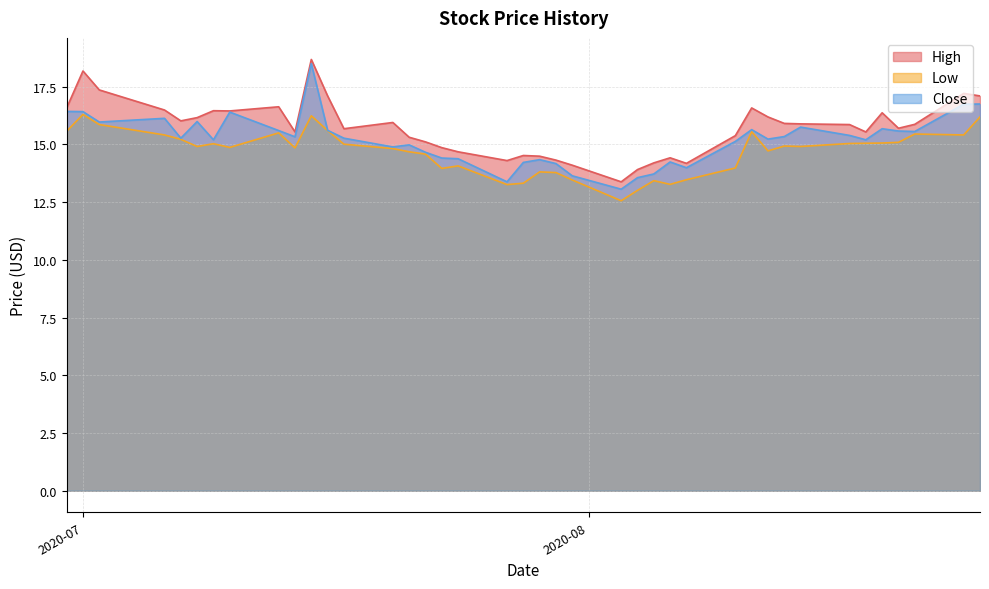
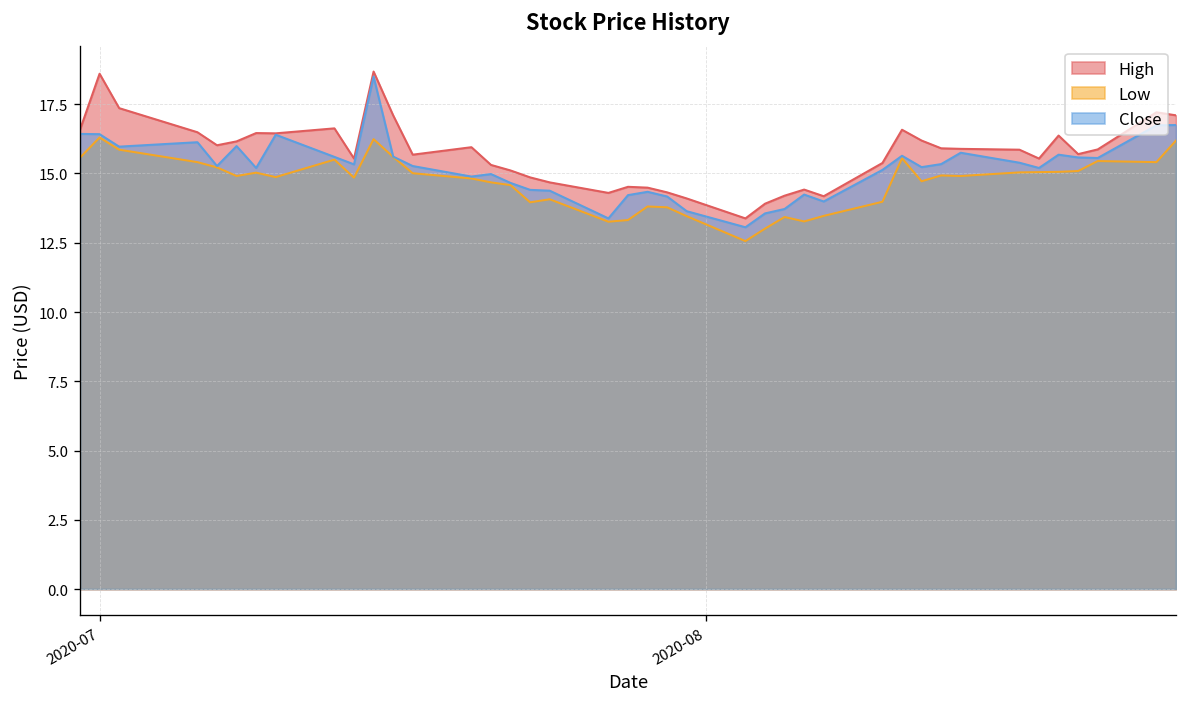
  {
    "High": {
-     "2020-07": 18.2
+     "2020-07": 18.6
    },
    "Low": {
      "2020-07": 16.3
    },
    "Close": {
      "2020-07": 16.4
    }
  }
